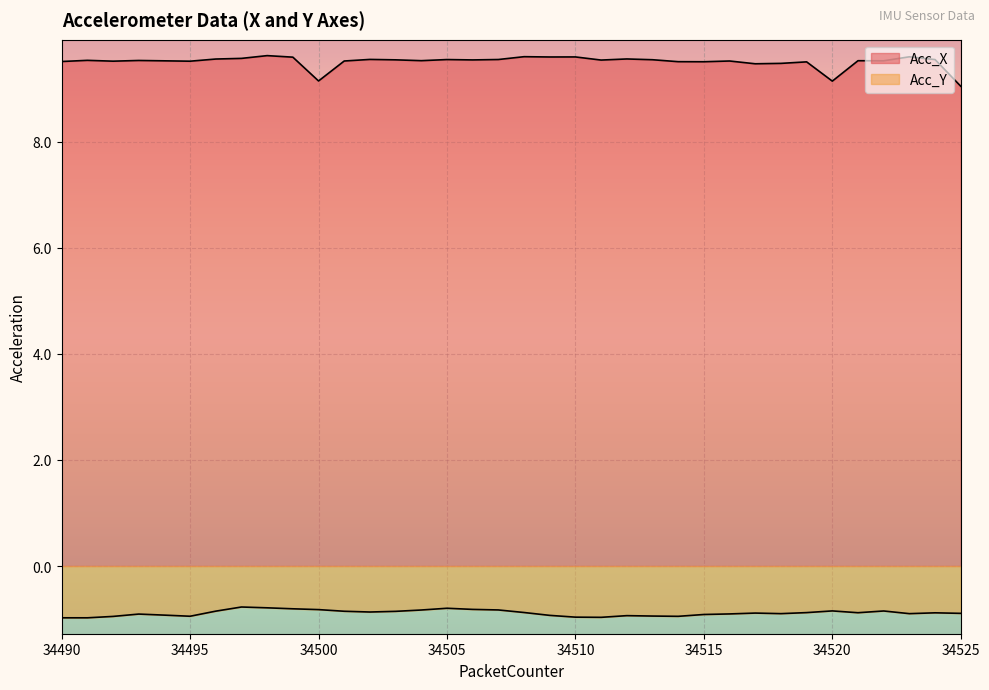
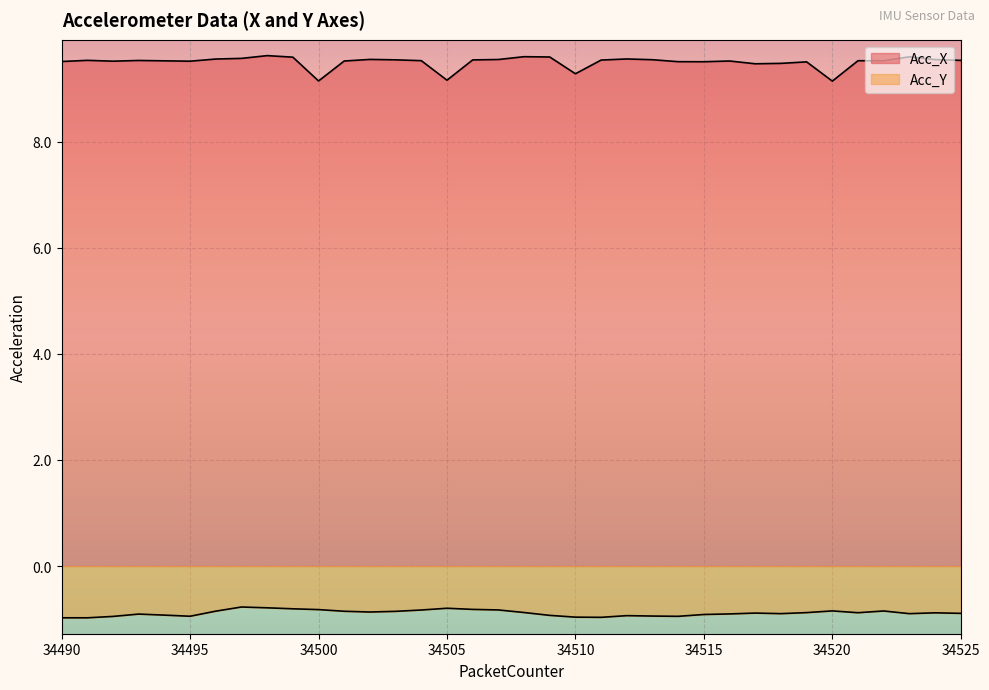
  {
    "Acc_X": {
      "34490": 9.5,
      "34495": 9.5,
      "34500": 9.1,
-     "34505": 9.6,
-     "34510": 9.6,
+     "34505": 9.2,
+     "34510": 9.3,
      "34515": 9.5,
      "34520": 9.1,
-     "34525": 9.0
+     "34525": 9.5
    }
  }
